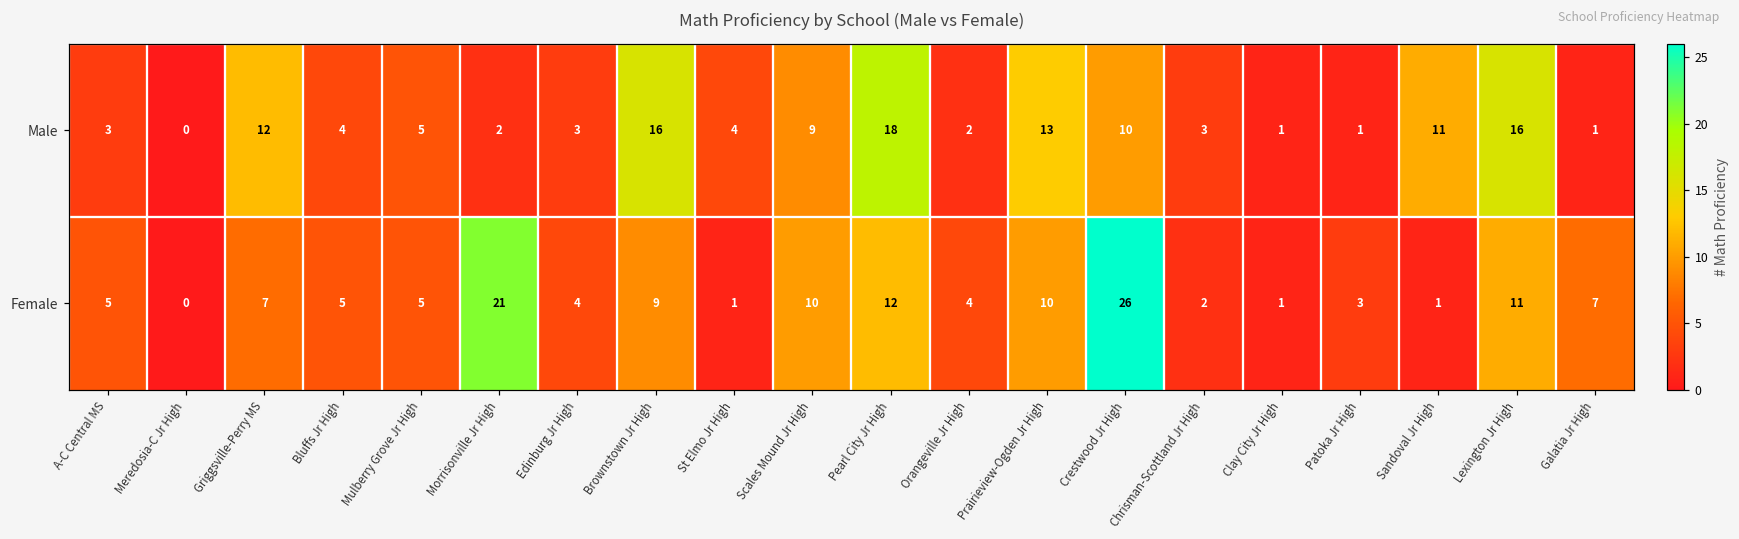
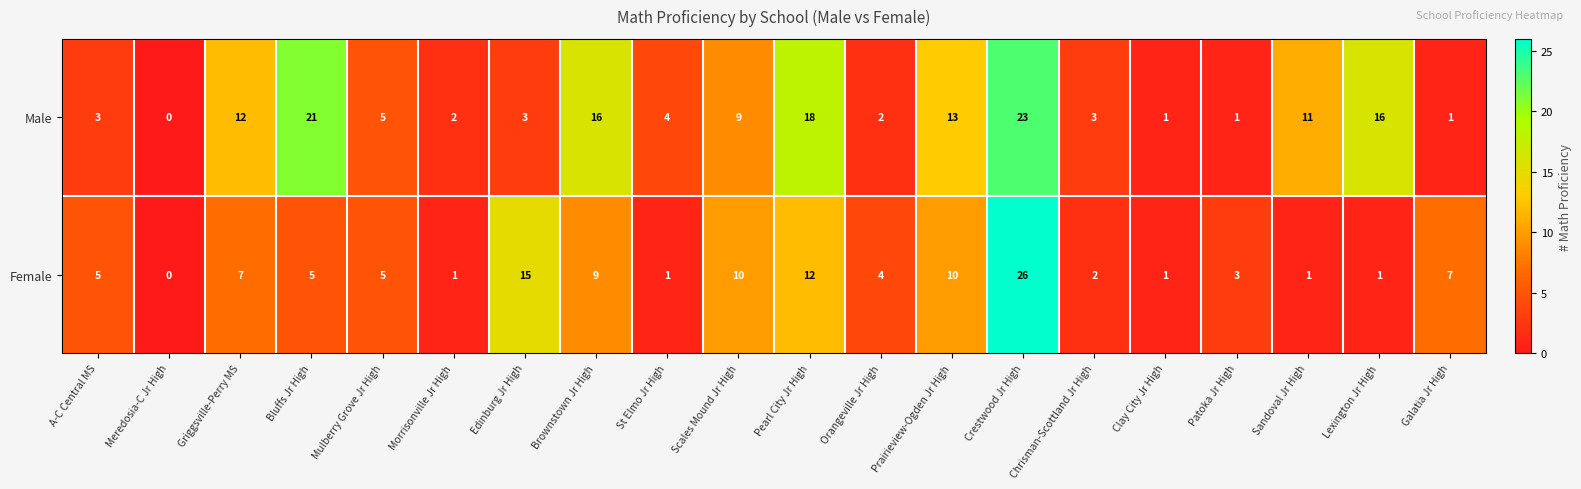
  {
    "Male": {
      "A-C Central MS": 3,
      "Meredosia-C Jr High": 0,
      "Griggsville-Perry MS": 12,
-     "Bluffs Jr High": 4,
+     "Bluffs Jr High": 21,
      "Mulberry Grove Jr High": 5,
      "Morrisonville Jr High": 2,
      "Edinburg Jr High": 3,
      "Brownstown Jr High": 16,
      "St Elmo Jr High": 4,
      "Scales Mound Jr High": 9,
      "Pearl City Jr High": 18,
      "Orangeville Jr High": 2,
      "Prairieview-Ogden Jr High": 13,
-     "Crestwood Jr High": 10,
+     "Crestwood Jr High": 23,
      "Chrisman-Scottland Jr High": 3,
      "Clay City Jr High": 1,
      "Patoka Jr High": 1,
      "Sandoval Jr High": 11,
      "Lexington Jr High": 16,
      "Galatia Jr High": 1
    },
    "Female": {
      "A-C Central MS": 5,
      "Meredosia-C Jr High": 0,
      "Griggsville-Perry MS": 7,
      "Bluffs Jr High": 5,
      "Mulberry Grove Jr High": 5,
-     "Morrisonville Jr High": 21,
-     "Edinburg Jr High": 4,
+     "Morrisonville Jr High": 1,
+     "Edinburg Jr High": 15,
      "Brownstown Jr High": 9,
      "St Elmo Jr High": 1,
      "Scales Mound Jr High": 10,
      "Pearl City Jr High": 12,
      "Orangeville Jr High": 4,
      "Prairieview-Ogden Jr High": 10,
      "Crestwood Jr High": 26,
      "Chrisman-Scottland Jr High": 2,
      "Clay City Jr High": 1,
      "Patoka Jr High": 3,
      "Sandoval Jr High": 1,
-     "Lexington Jr High": 11,
+     "Lexington Jr High": 1,
      "Galatia Jr High": 7
    }
  }
